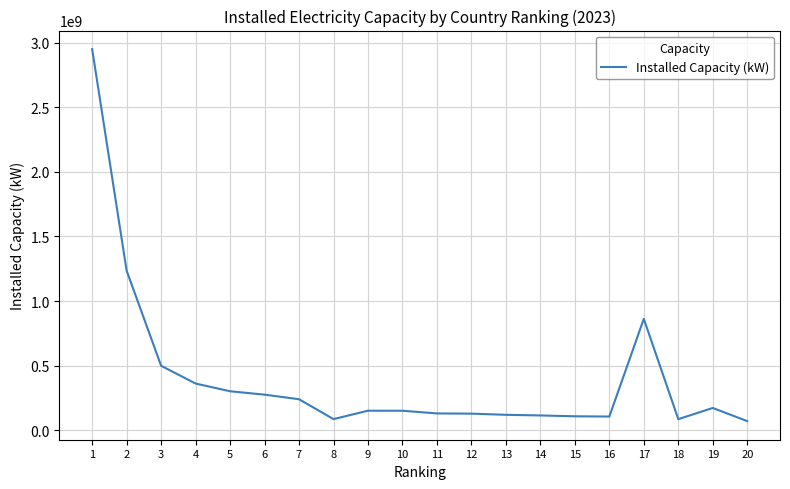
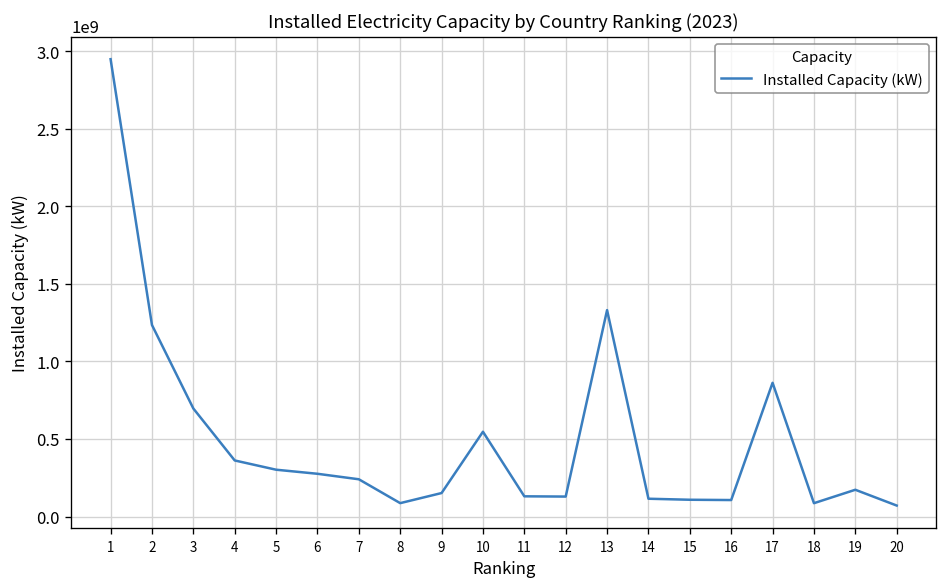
  {
    "1": 2950000000,
    "2": 1240000000,
-   "3": 500000000,
+   "3": 700000000,
    "4": 360000000,
    "5": 300000000,
    "6": 280000000,
    "7": 240000000,
    "8": 90000000,
    "9": 150000000,
-   "10": 150000000,
+   "10": 550000000,
    "11": 130000000,
    "12": 130000000,
-   "13": 120000000,
+   "13": 1330000000,
    "14": 110000000,
    "15": 110000000,
    "16": 110000000,
    "17": 860000000,
    "18": 90000000,
    "19": 170000000,
    "20": 70000000
  }
